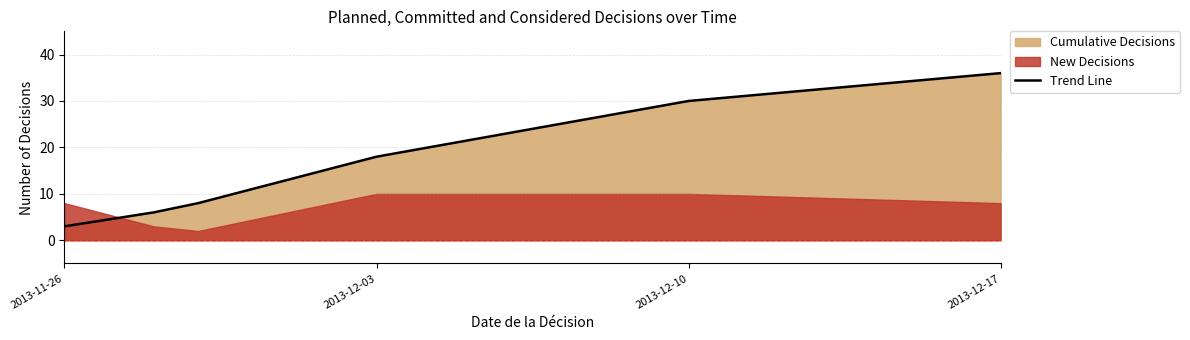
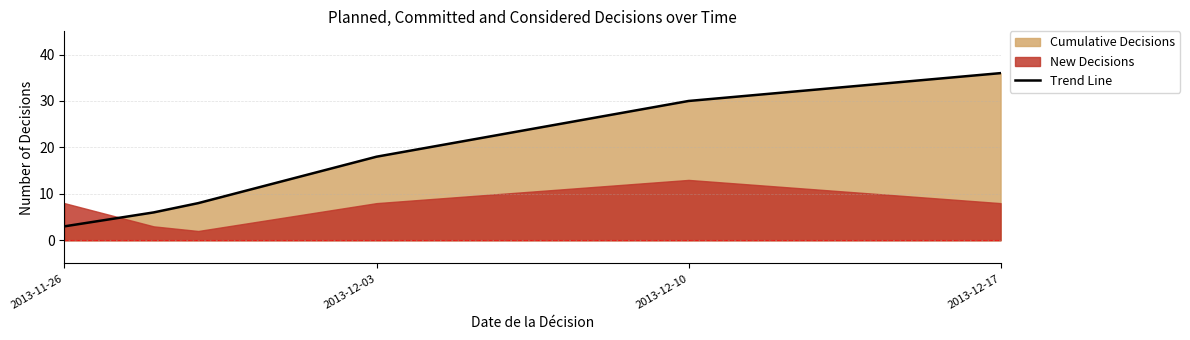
  {
    "Cumulative Decisions": {
      "2013-11-26": 3,
      "2013-12-03": 18,
      "2013-12-10": 30,
      "2013-12-17": 36
    },
    "New Decisions": {
      "2013-11-26": 8,
-     "2013-12-03": 10,
-     "2013-12-10": 10,
+     "2013-12-03": 8,
+     "2013-12-10": 13,
      "2013-12-17": 8
    }
  }
